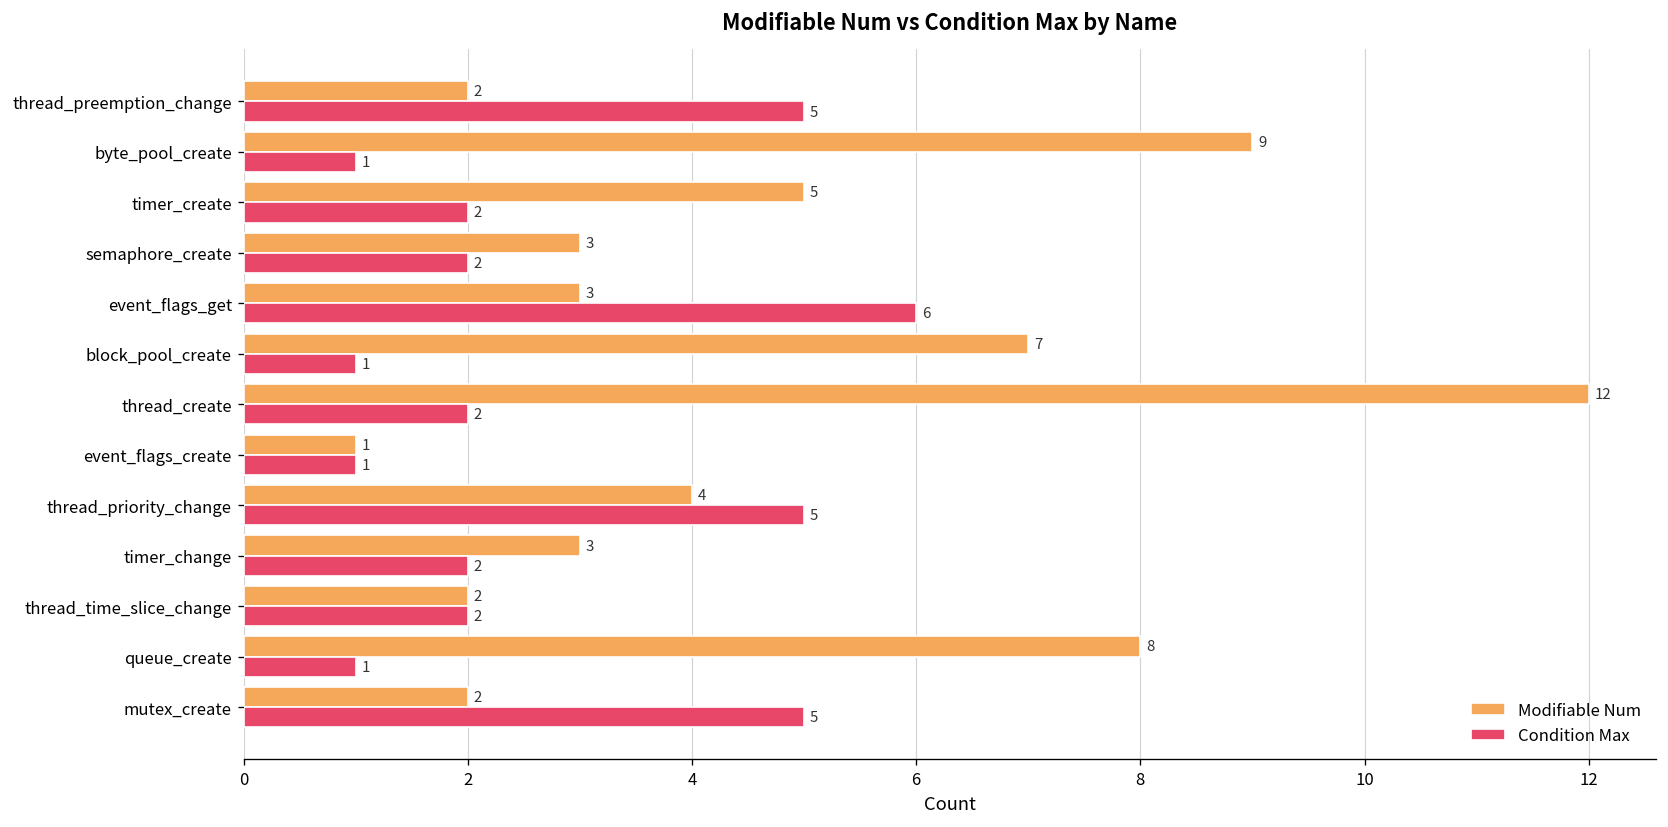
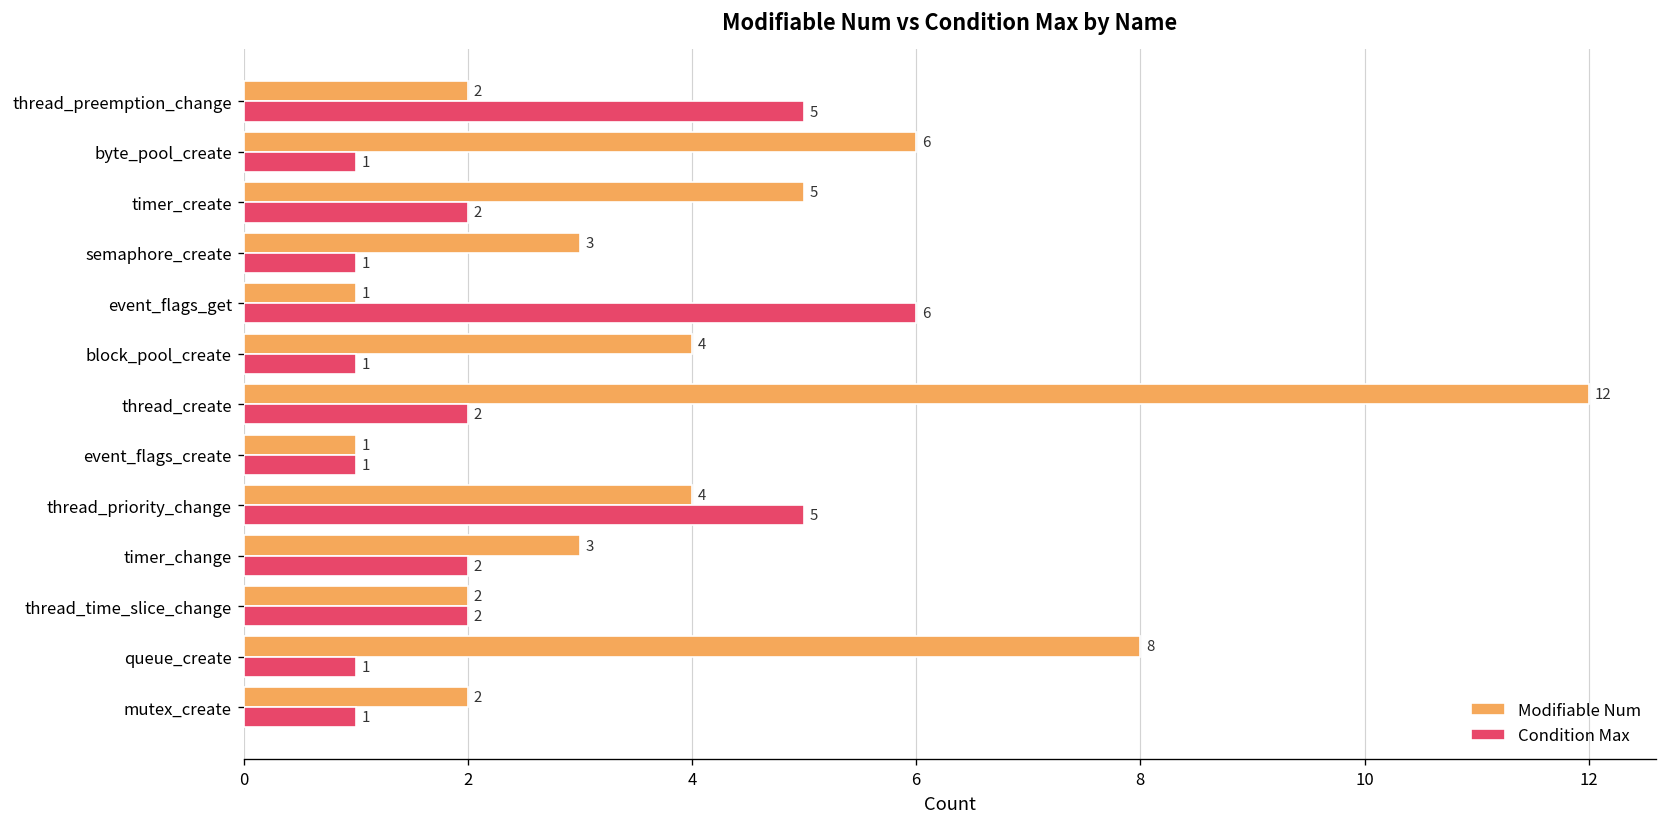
  {
    "Modifiable Num": {
      "thread_preemption_change": 2,
-     "byte_pool_create": 9,
+     "byte_pool_create": 6,
      "timer_create": 5,
      "semaphore_create": 3,
-     "event_flags_get": 3,
-     "block_pool_create": 7,
+     "event_flags_get": 1,
+     "block_pool_create": 4,
      "thread_create": 12,
      "event_flags_create": 1,
      "thread_priority_change": 4,
      "timer_change": 3,
      "thread_time_slice_change": 2,
      "queue_create": 8,
      "mutex_create": 2
    },
    "Condition Max": {
      "thread_preemption_change": 5,
      "byte_pool_create": 1,
      "timer_create": 2,
-     "semaphore_create": 2,
+     "semaphore_create": 1,
      "event_flags_get": 6,
      "block_pool_create": 1,
      "thread_create": 2,
      "event_flags_create": 1,
      "thread_priority_change": 5,
      "timer_change": 2,
      "thread_time_slice_change": 2,
      "queue_create": 1,
-     "mutex_create": 5
+     "mutex_create": 1
    }
  }
